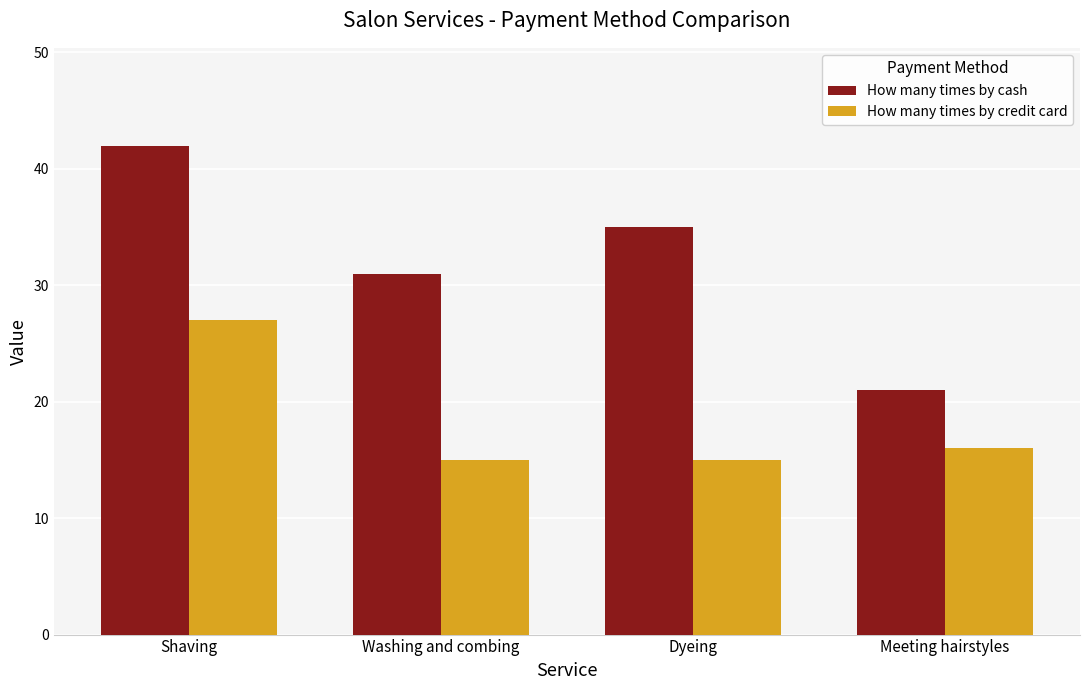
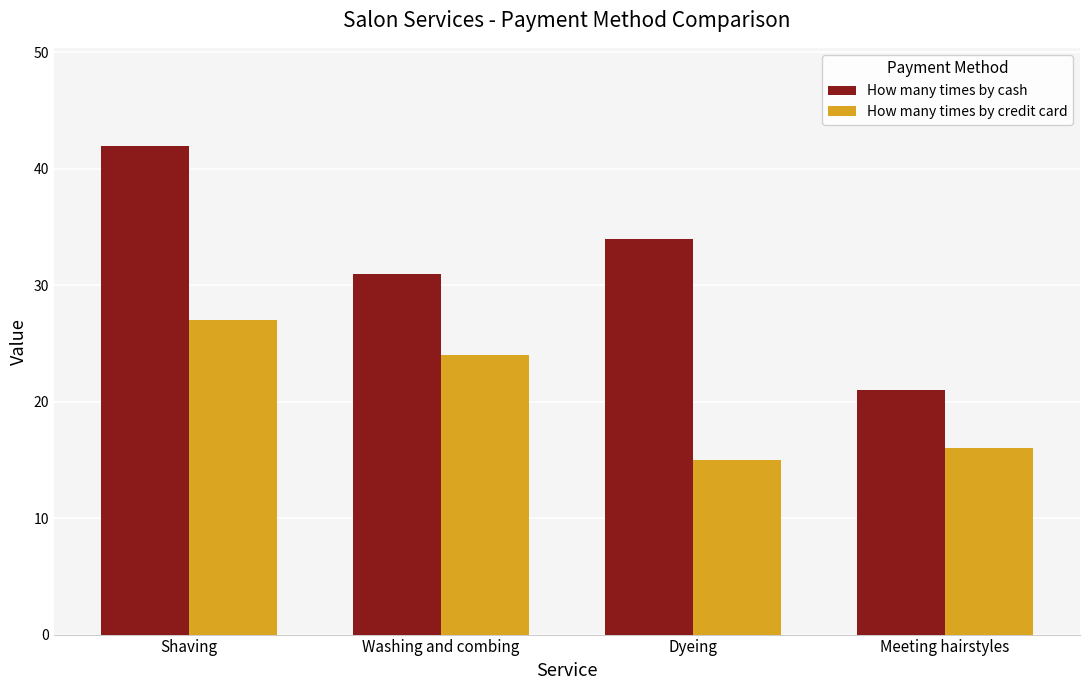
  {
    "How many times by cash": {
      "Shaving": 42,
      "Washing and combing": 31,
-     "Dyeing": 35,
+     "Dyeing": 34,
      "Meeting hairstyles": 21
    },
    "How many times by credit card": {
      "Shaving": 27,
-     "Washing and combing": 15,
+     "Washing and combing": 24,
      "Dyeing": 15,
      "Meeting hairstyles": 16
    }
  }
